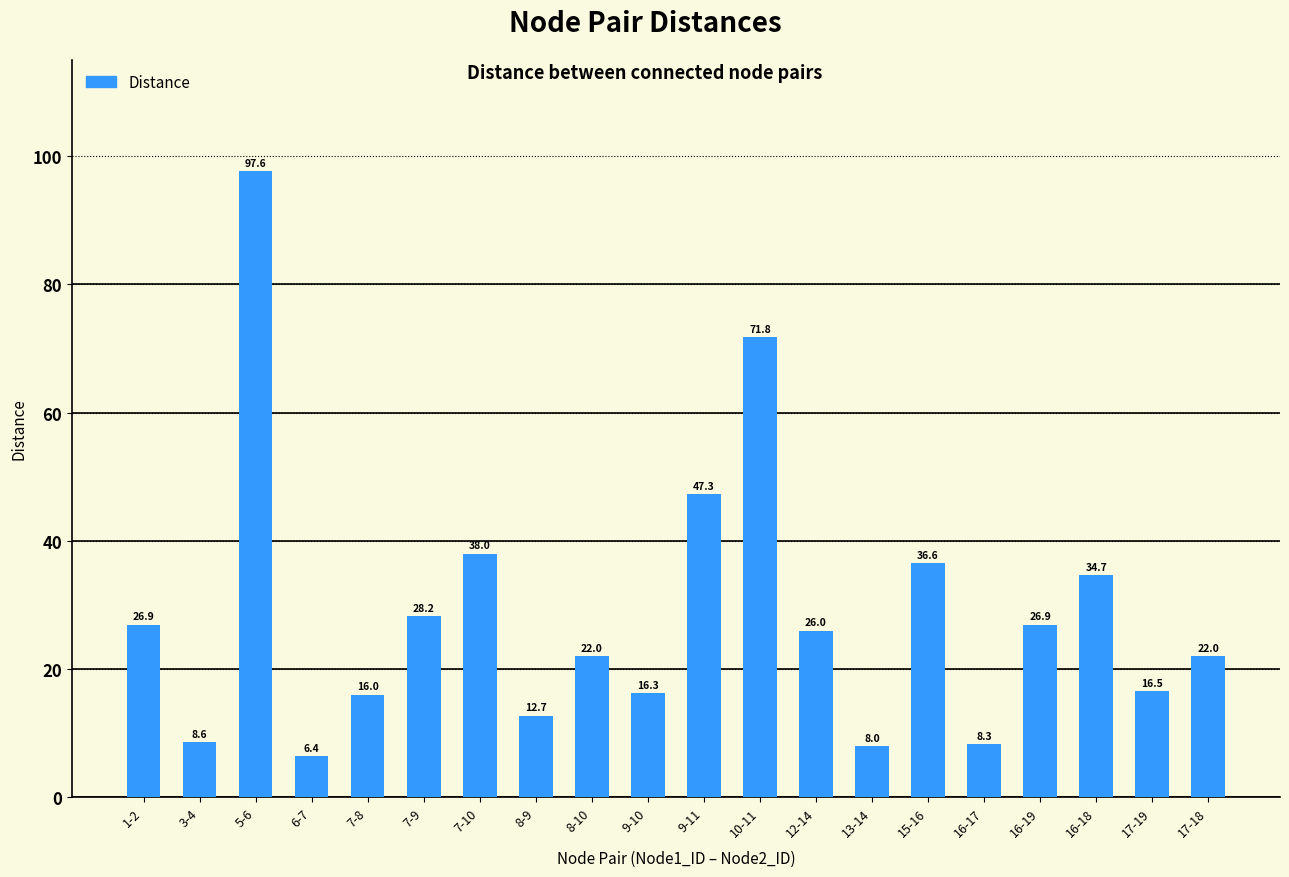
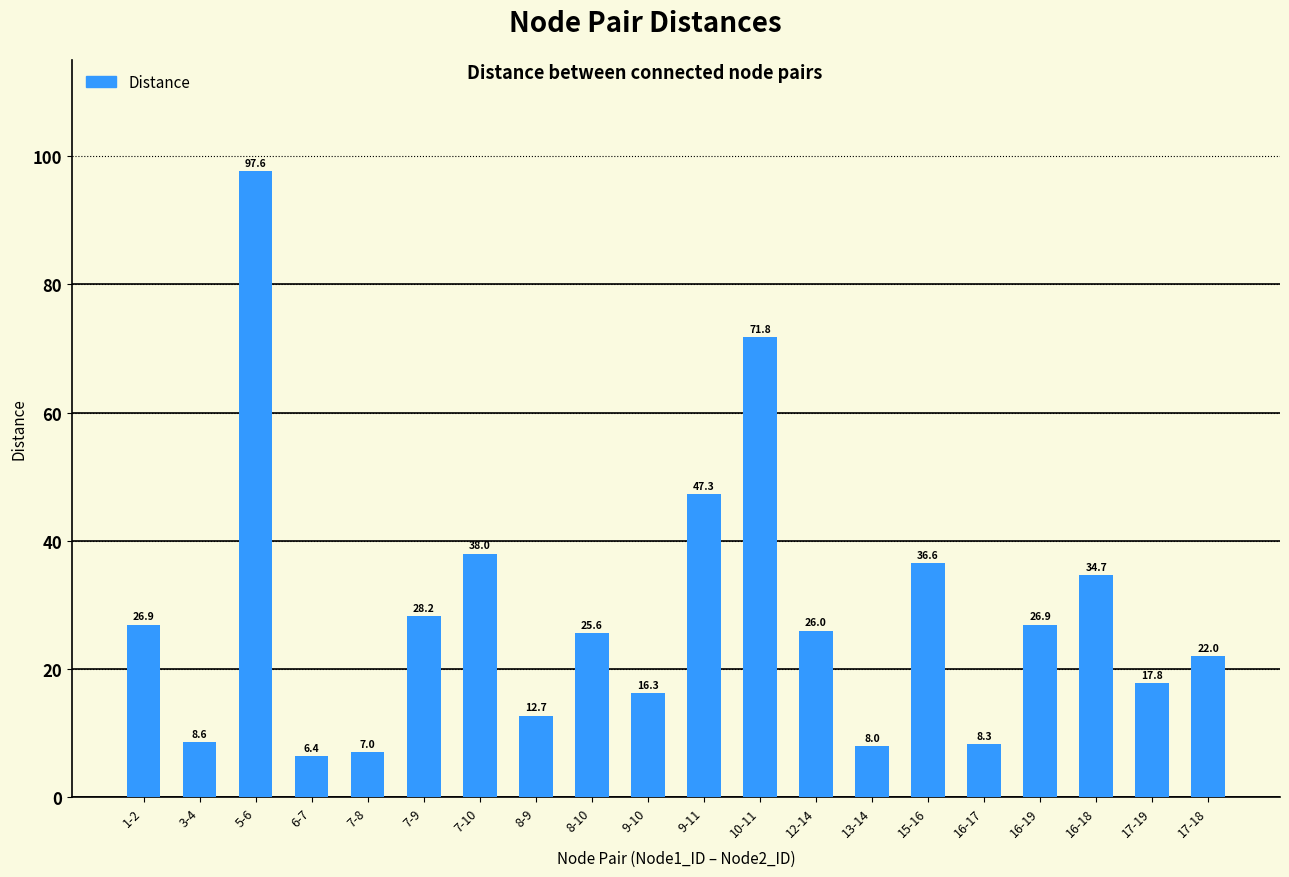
  {
    "1-2": 26.9,
    "3-4": 8.6,
    "5-6": 97.6,
    "6-7": 6.4,
-   "7-8": 16.0,
+   "7-8": 7.0,
    "7-9": 28.2,
    "7-10": 38.0,
    "8-9": 12.7,
-   "8-10": 22.0,
+   "8-10": 25.6,
    "9-10": 16.3,
    "9-11": 47.3,
    "10-11": 71.8,
    "12-14": 26.0,
    "13-14": 8.0,
    "15-16": 36.6,
    "16-17": 8.3,
    "16-19": 26.9,
    "16-18": 34.7,
-   "17-19": 16.5,
+   "17-19": 17.8,
    "17-18": 22.0
  }
